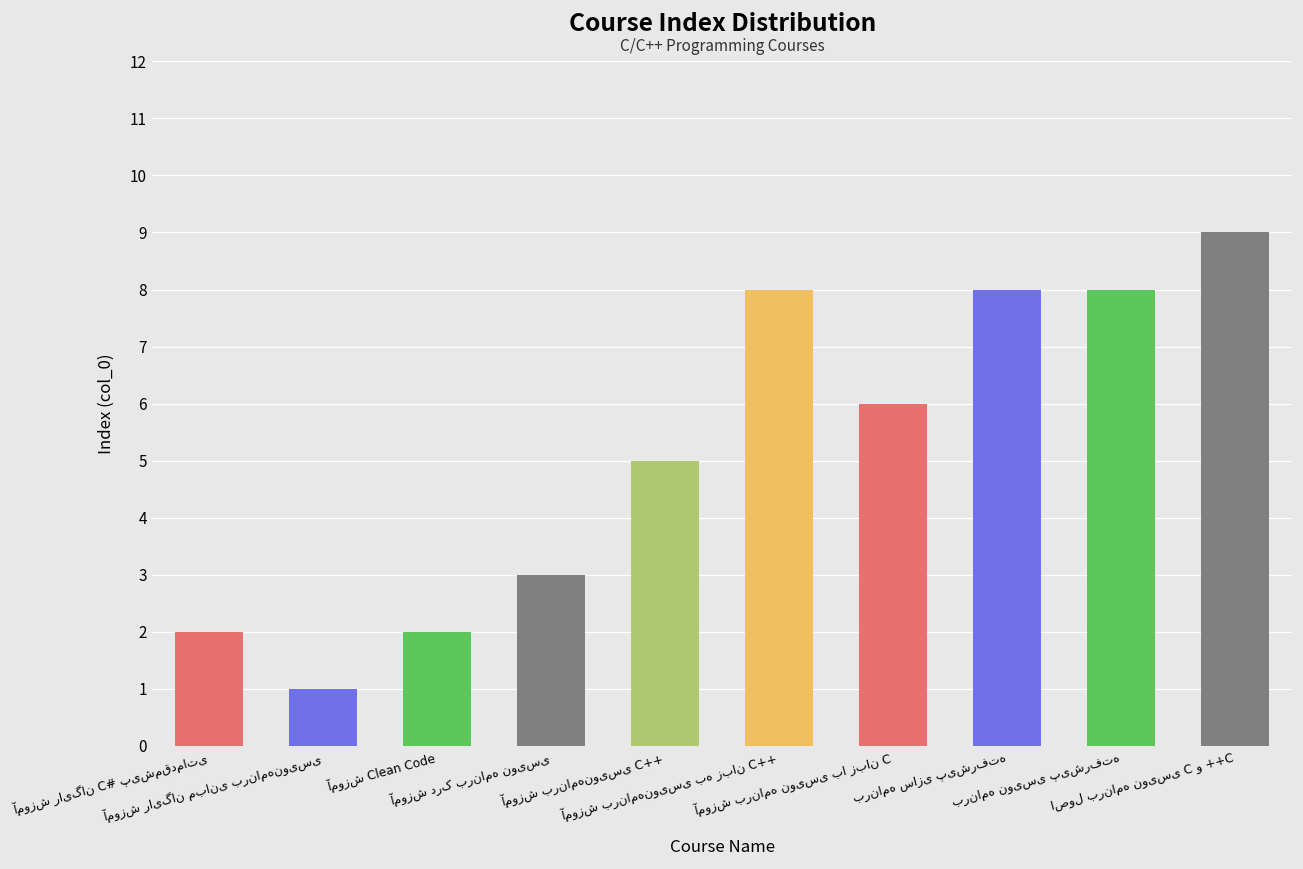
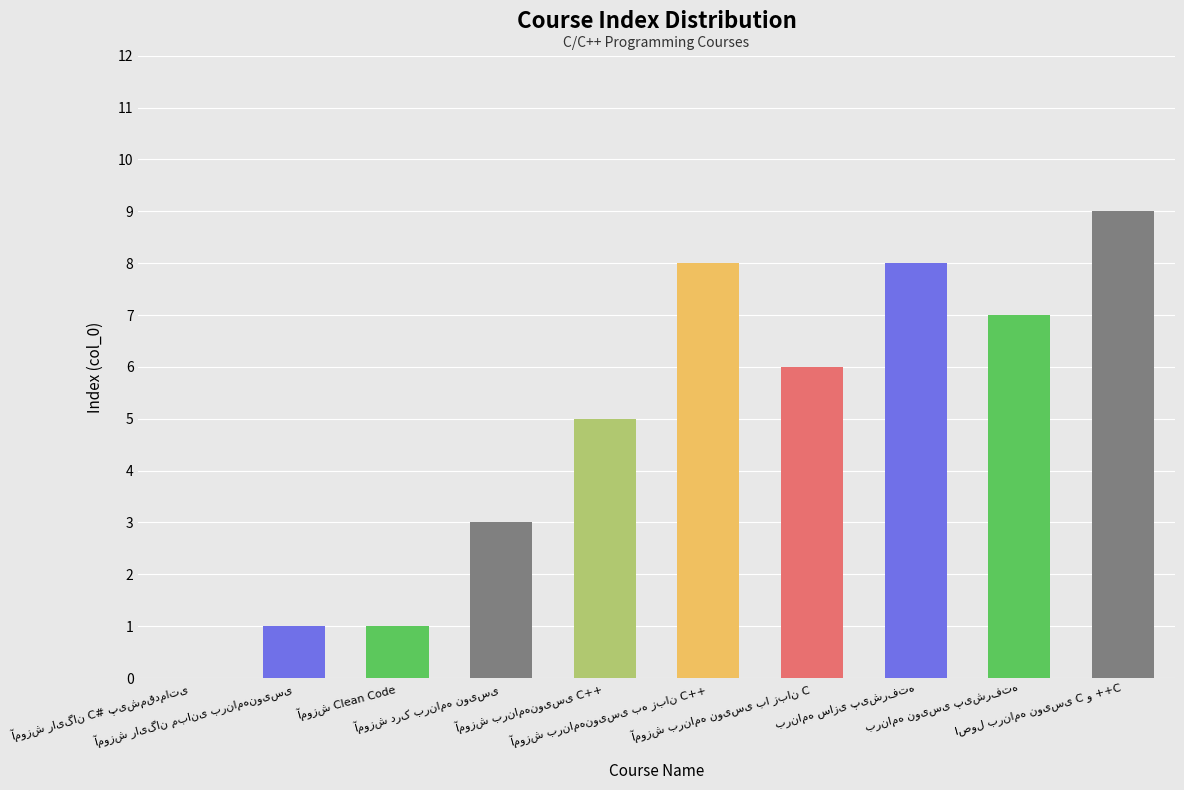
  {
-   "آموزش رایگان C# پیش‌مقدماتی": 2,
+   "آموزش رایگان C# پیش‌مقدماتی": 0,
    "آموزش رایگان مبانی برنامه‌نویسی": 1,
-   "آموزش Clean Code": 2,
+   "آموزش Clean Code": 1,
    "آموزش درک برنامه نویسی": 3,
    "آموزش برنامه‌نویسی C++": 5,
    "آموزش برنامه‌نویسی به زبان C++": 8,
    "آموزش برنامه نویسی با زبان C": 6,
    "برنامه سازی پیشرفته": 8,
-   "برنامه نویسی پیشرفته": 8,
+   "برنامه نویسی پیشرفته": 7,
    "اصول برنامه نویسی C و ++C": 9
  }
